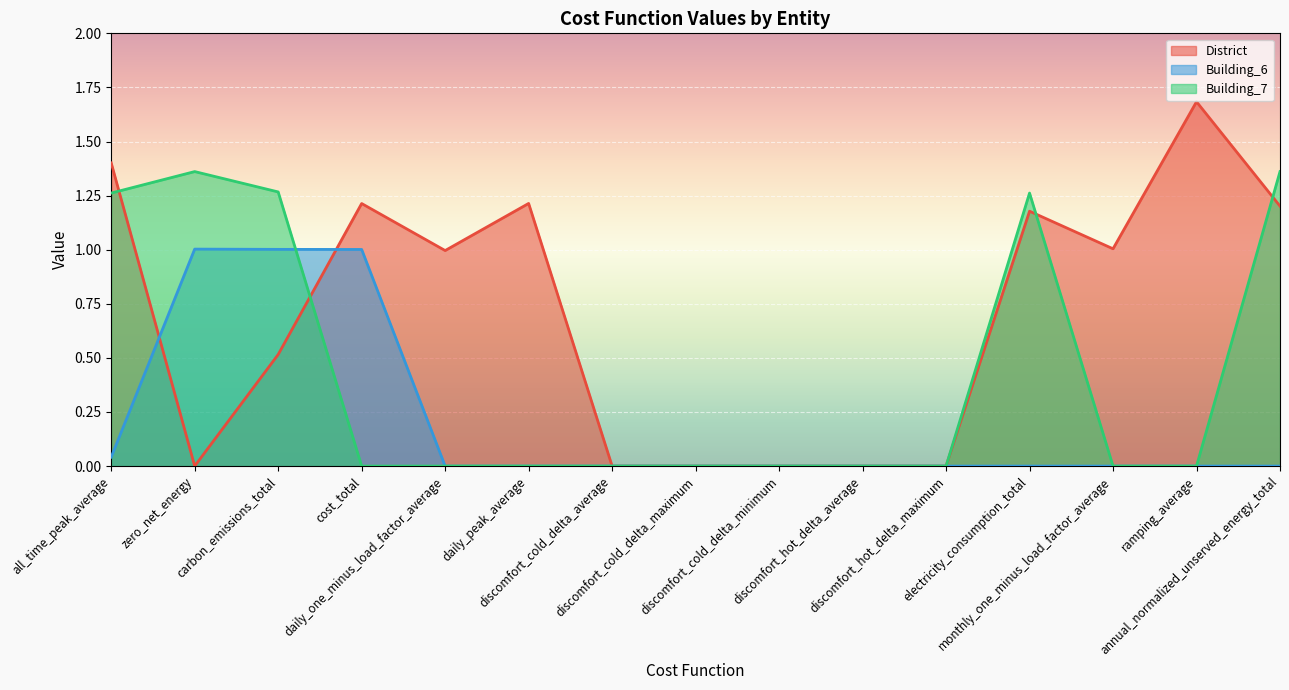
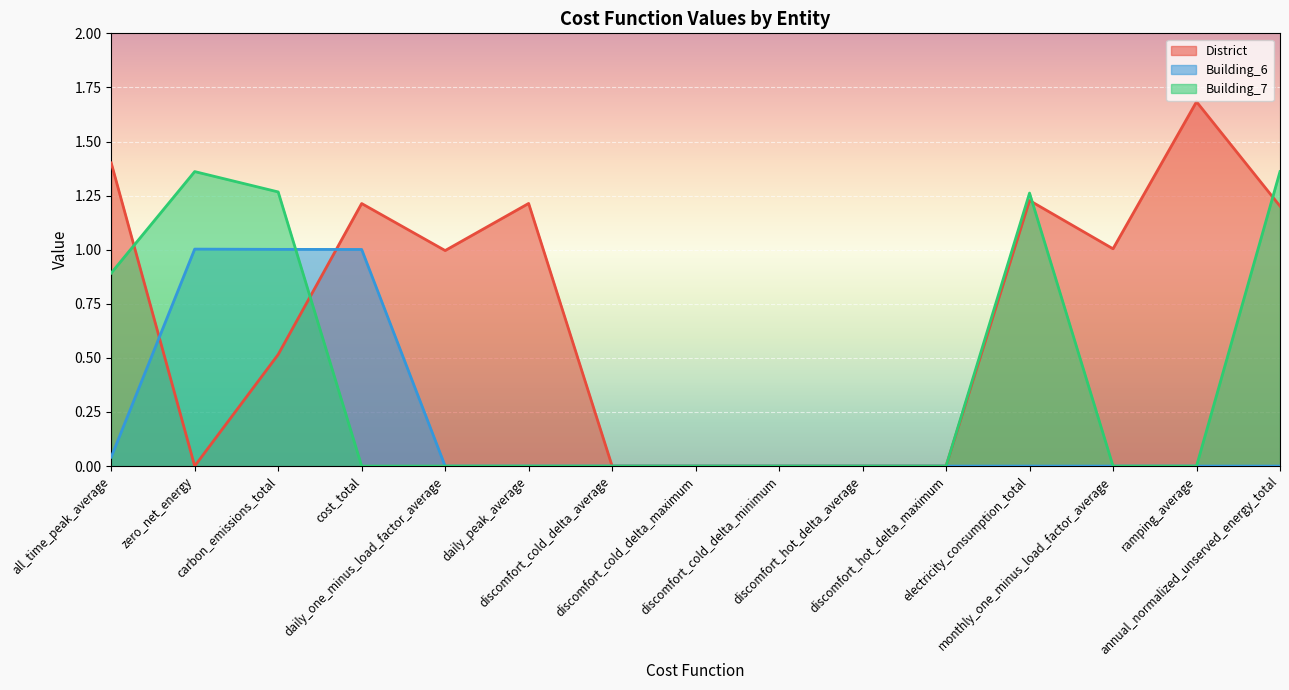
  {
    "District": {
      "all_time_peak_average": 1.40,
      "zero_net_energy": 0.00,
      "carbon_emissions_total": 0.52,
      "cost_total": 1.21,
      "daily_one_minus_load_factor_average": 1.00,
      "daily_peak_average": 1.21,
-     "electricity_consumption_total": 1.18,
+     "electricity_consumption_total": 1.23,
      "monthly_one_minus_load_factor_average": 1.00,
      "ramping_average": 1.68,
      "annual_normalized_unserved_energy_total": 1.20
    },
    "Building_6": {
      "all_time_peak_average": 0.04,
      "zero_net_energy": 1.00,
      "carbon_emissions_total": 1.00,
      "cost_total": 1.00,
      "electricity_consumption_total": 0.00,
      "annual_normalized_unserved_energy_total": 0.00
    },
    "Building_7": {
-     "all_time_peak_average": 1.26,
+     "all_time_peak_average": 0.89,
      "zero_net_energy": 1.36,
      "carbon_emissions_total": 1.27,
      "cost_total": 0.00,
      "electricity_consumption_total": 1.26,
      "annual_normalized_unserved_energy_total": 1.36
    }
  }
